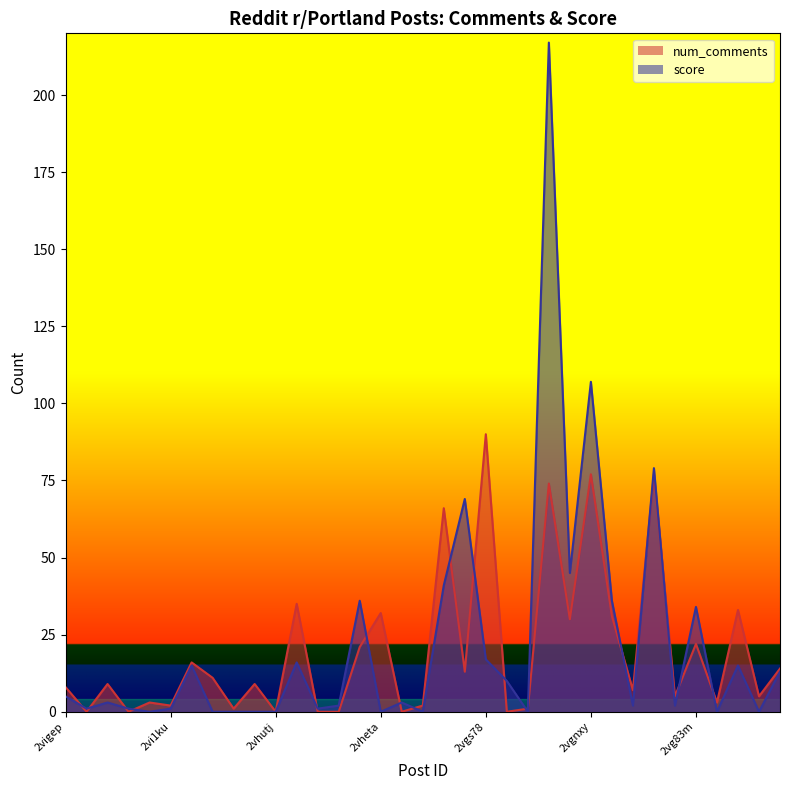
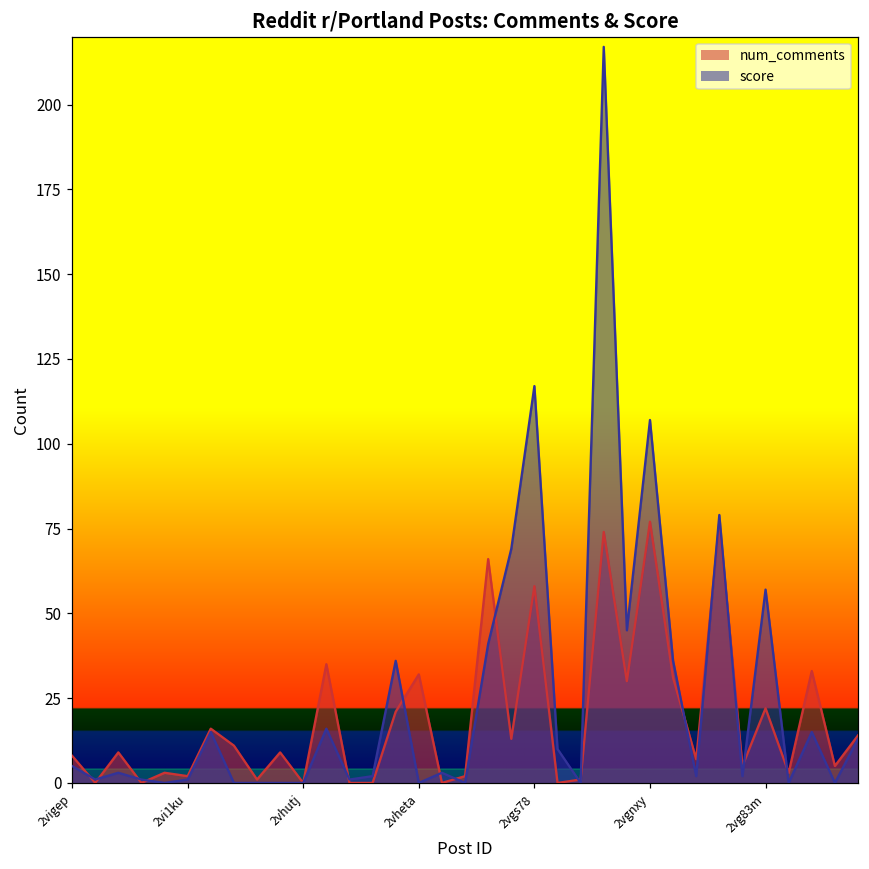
  {
    "num_comments": {
      "2vigep": 8,
      "2vi1ku": 2,
      "2vheta": 32,
-     "2vgs78": 90,
+     "2vgs78": 58,
      "2vgnxy": 77,
      "2vg83m": 22
    },
    "score": {
      "2vigep": 5,
      "2vi1ku": 1,
      "2vheta": 0,
-     "2vgs78": 17,
+     "2vgs78": 117,
      "2vgnxy": 107,
-     "2vg83m": 34
+     "2vg83m": 57
    }
  }
